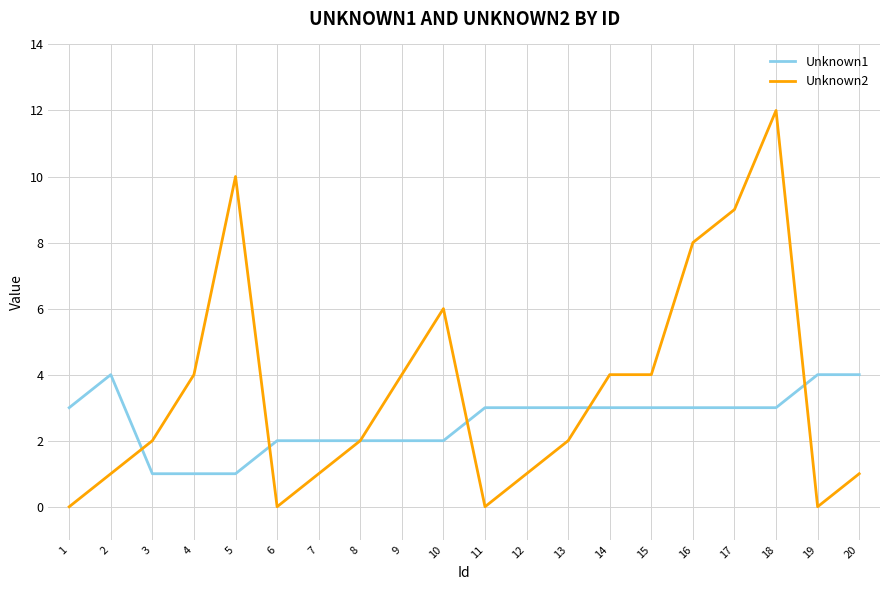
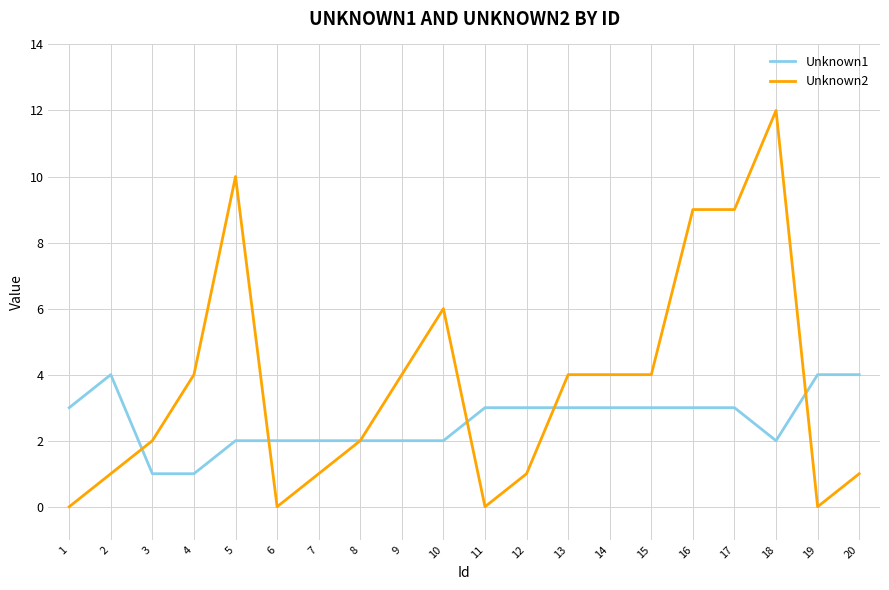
  {
    "Unknown1": {
      "1": 3,
      "2": 4,
      "3": 1,
      "4": 1,
-     "5": 1,
+     "5": 2,
      "6": 2,
      "7": 2,
      "9": 2,
      "10": 2,
      "11": 3,
      "12": 3,
      "13": 3,
      "14": 3,
      "15": 3,
      "16": 3,
      "17": 3,
-     "18": 3,
+     "18": 2,
      "19": 4,
      "20": 4
    },
    "Unknown2": {
      "1": 0,
      "2": 1,
      "3": 2,
      "4": 4,
      "5": 10,
      "6": 0,
      "7": 1,
      "9": 4,
      "10": 6,
      "11": 0,
      "12": 1,
-     "13": 2,
+     "13": 4,
      "14": 4,
      "15": 4,
-     "16": 8,
+     "16": 9,
      "17": 9,
      "18": 12,
      "19": 0,
      "20": 1
    }
  }
